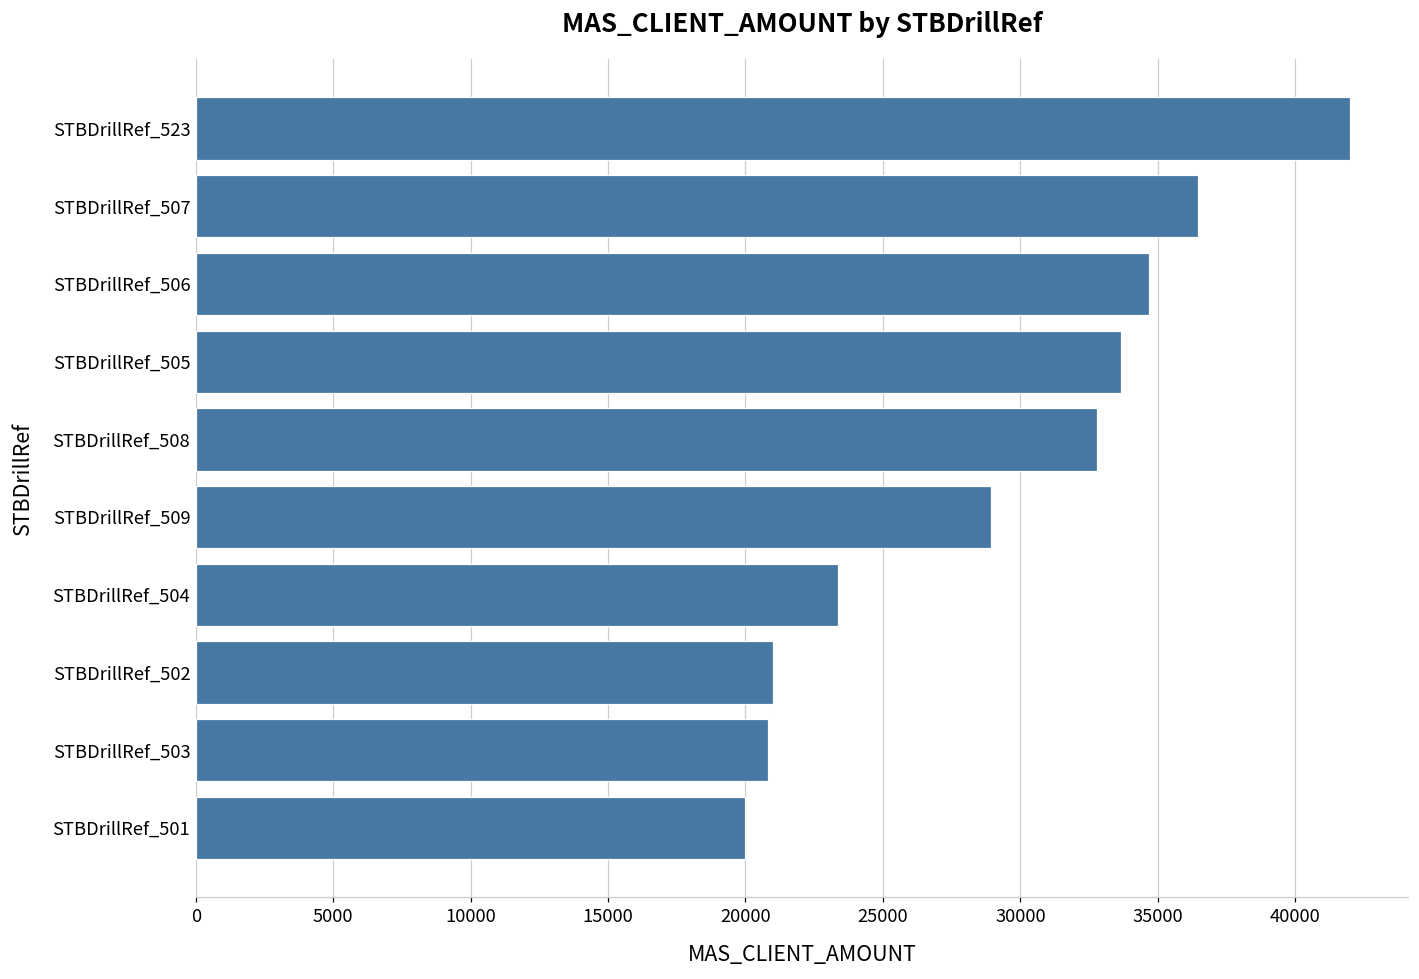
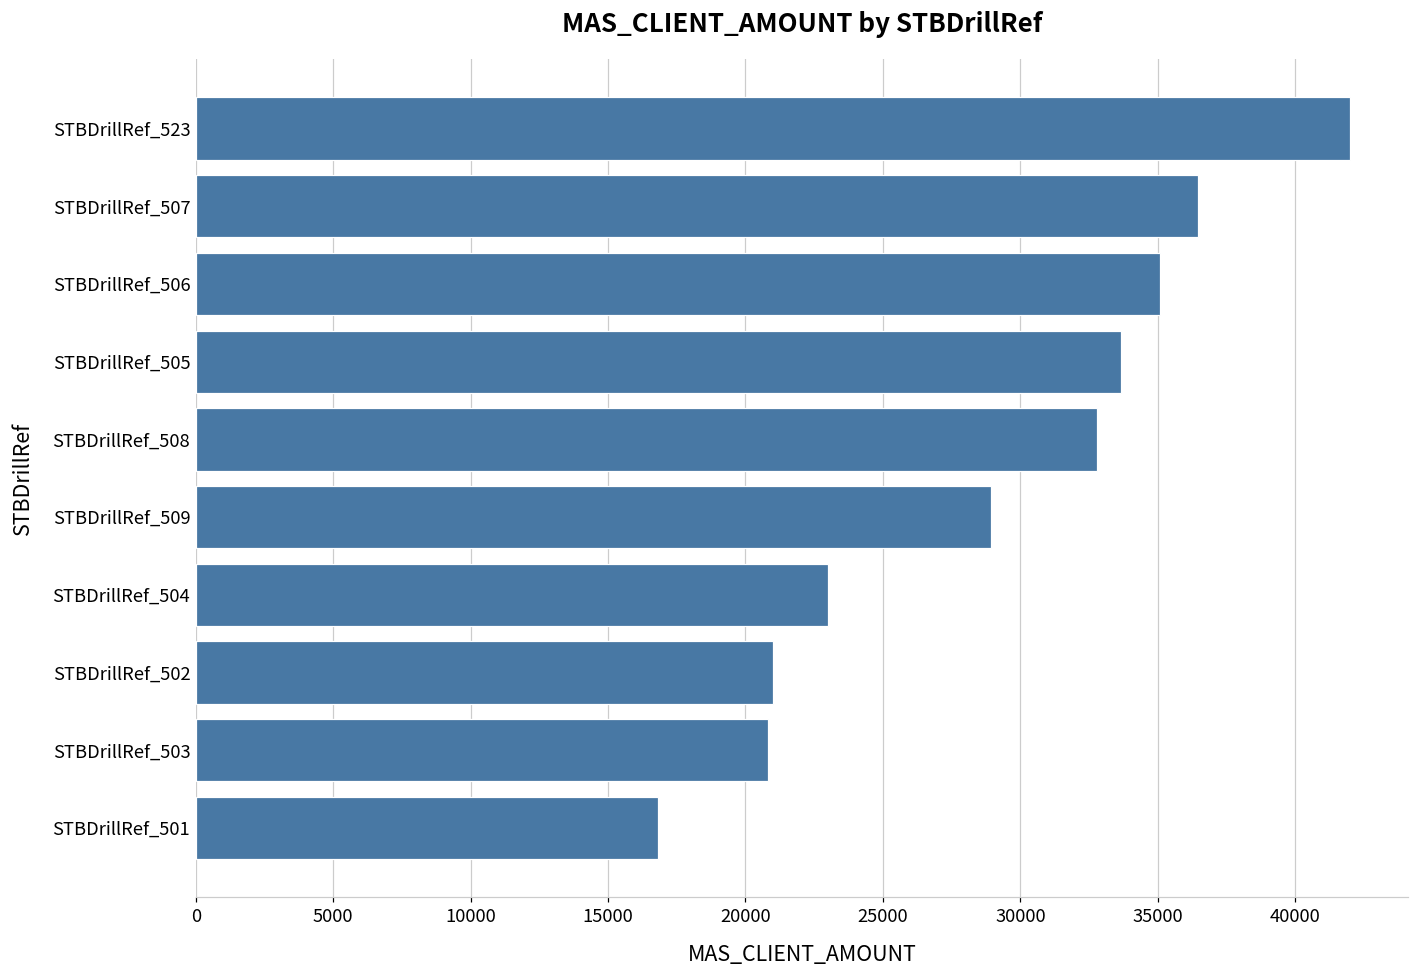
  {
    "STBDrillRef_523": 42000,
    "STBDrillRef_507": 36500,
-   "STBDrillRef_506": 34700,
+   "STBDrillRef_506": 35100,
    "STBDrillRef_505": 33700,
    "STBDrillRef_508": 32800,
    "STBDrillRef_509": 28900,
-   "STBDrillRef_504": 23400,
+   "STBDrillRef_504": 23000,
    "STBDrillRef_502": 21000,
    "STBDrillRef_503": 20800,
-   "STBDrillRef_501": 20000
+   "STBDrillRef_501": 16800
  }
